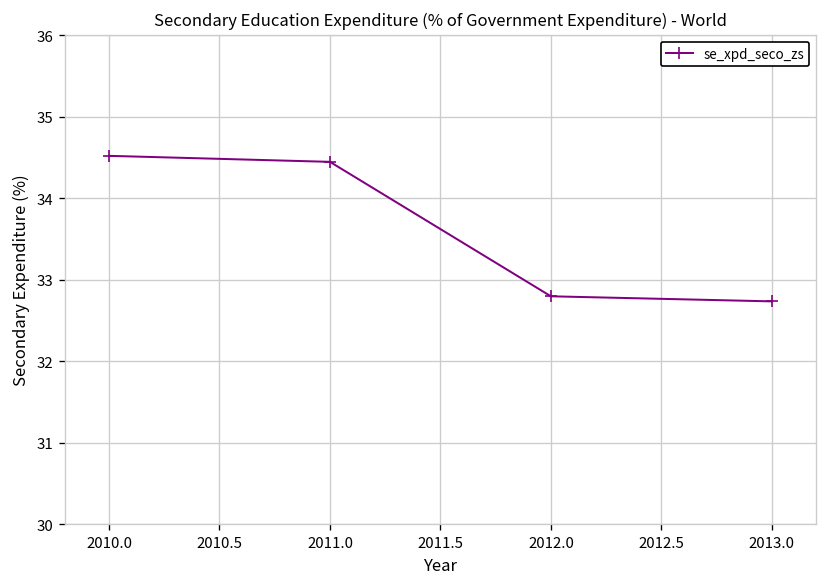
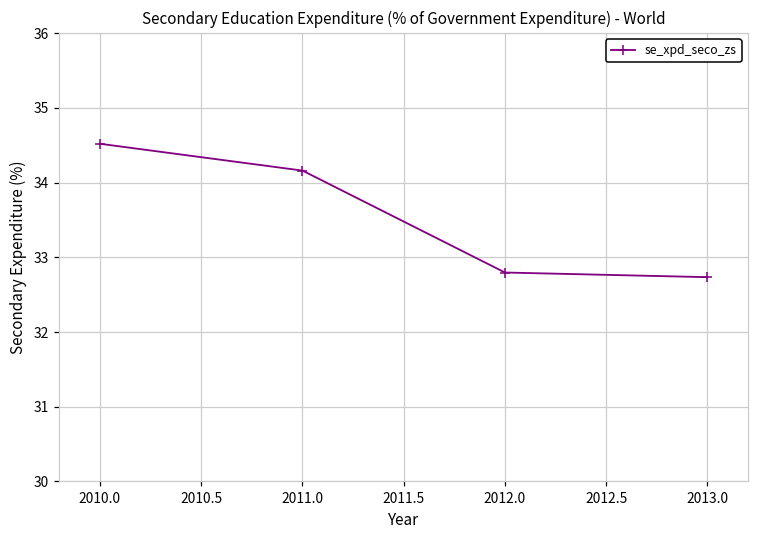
  {
    "2010.0": 34.5,
-   "2011.0": 34.4,
+   "2011.0": 34.2,
    "2012.0": 32.8,
    "2013.0": 32.7
  }
